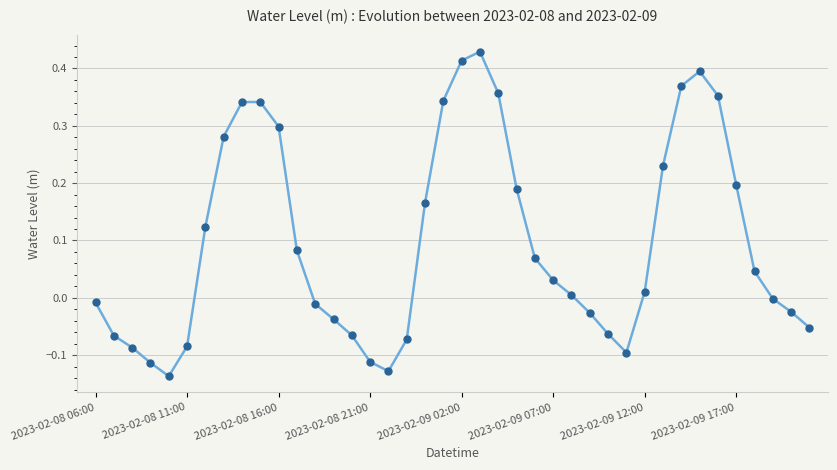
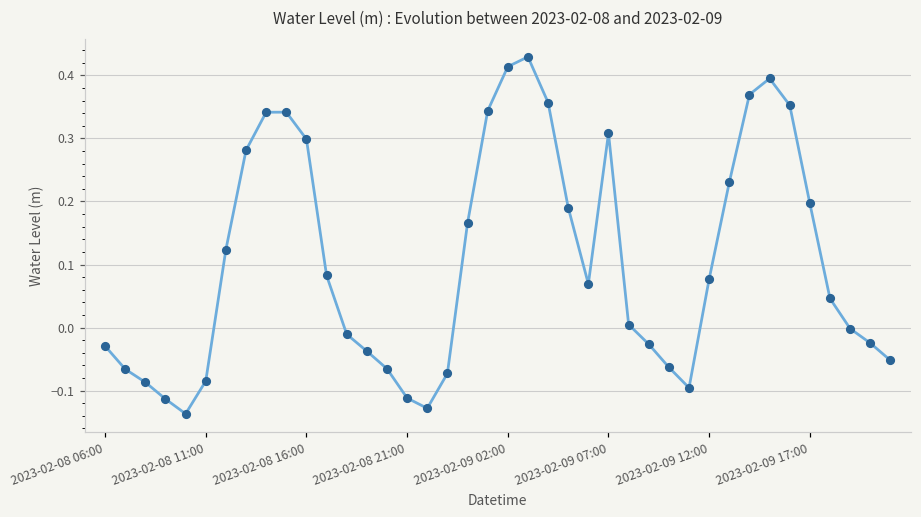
  {
-   "2023-02-08 06:00": -0.01,
+   "2023-02-08 06:00": -0.03,
    "2023-02-08 11:00": -0.08,
    "2023-02-08 16:00": 0.30,
    "2023-02-08 21:00": -0.11,
    "2023-02-09 02:00": 0.41,
-   "2023-02-09 07:00": 0.03,
-   "2023-02-09 12:00": 0.01,
+   "2023-02-09 07:00": 0.31,
+   "2023-02-09 12:00": 0.08,
    "2023-02-09 17:00": 0.20
  }
